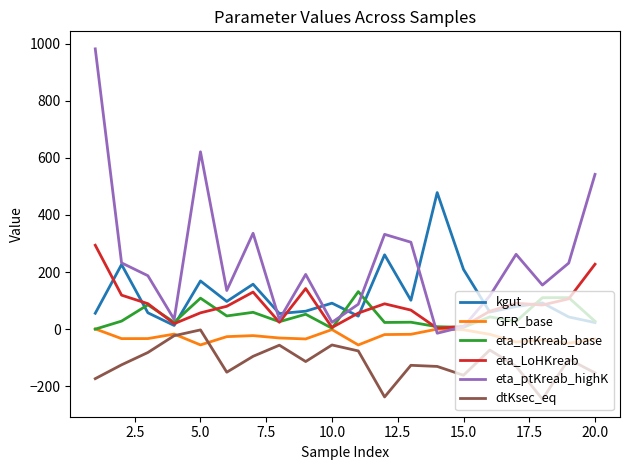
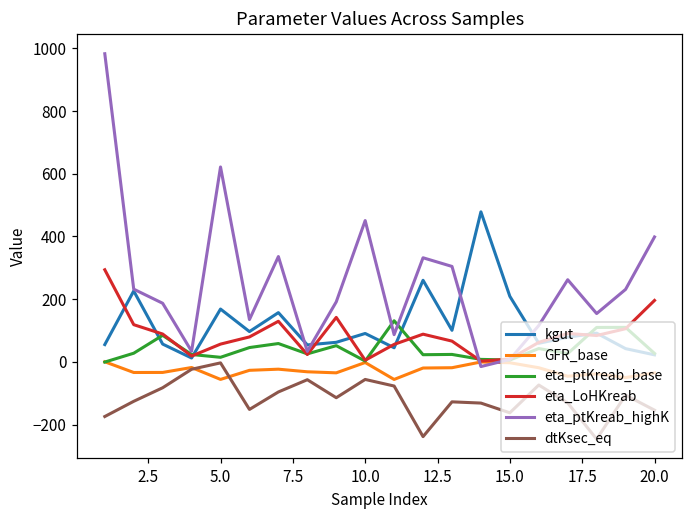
  {
    "kgut": {
      "5.0": 170,
      "10.0": 90,
      "15.0": 210
    },
    "GFR_base": {
      "5.0": -60
    },
    "eta_ptKreab_base": {
-     "5.0": 110
+     "5.0": 10
    },
    "eta_LoHKreab": {
      "5.0": 60,
-     "20.0": 230
+     "20.0": 200
    },
    "eta_ptKreab_highK": {
      "5.0": 620,
-     "10.0": 20,
-     "20.0": 540
+     "10.0": 450,
+     "20.0": 400
    },
    "dtKsec_eq": {
      "5.0": 0,
      "10.0": -60
    }
  }
